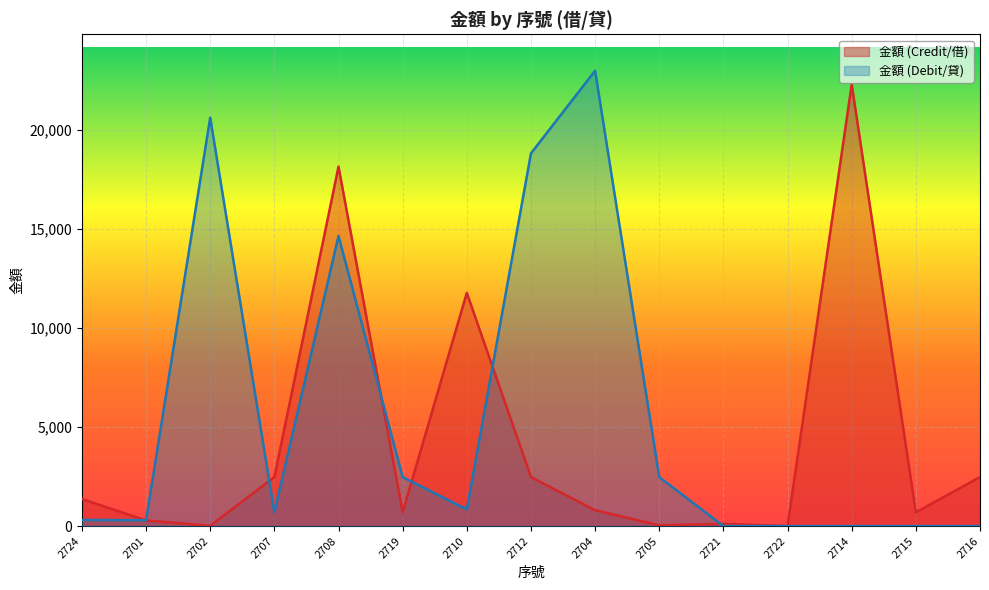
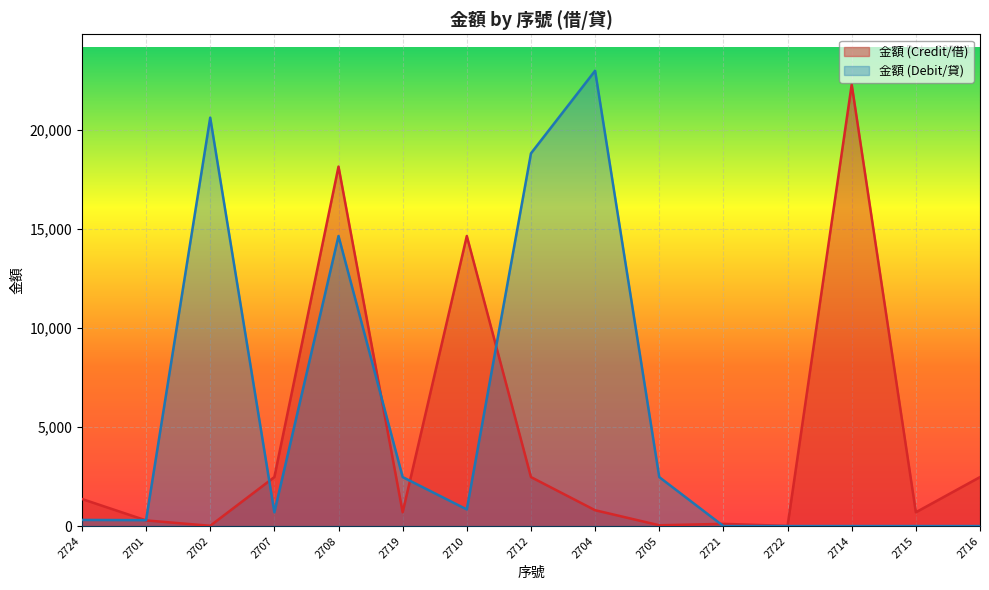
  {
    "金額 (Credit/借)": {
      "2724": "1,400",
      "2702": "0",
      "2707": "2,500",
      "2708": "18,200",
      "2719": "700",
-     "2710": "11,800",
+     "2710": "14,700",
      "2712": "2,500",
      "2704": "800",
      "2705": "0",
      "2714": "22,300",
      "2715": "700",
      "2716": "2,500"
    },
    "金額 (Debit/貸)": {
      "2724": "300",
      "2702": "20,600",
      "2707": "700",
      "2708": "14,700",
      "2719": "2,500",
      "2710": "800",
      "2712": "18,800",
      "2704": "23,000",
      "2705": "2,500",
      "2714": "0",
      "2715": "0",
      "2716": "0"
    }
  }
